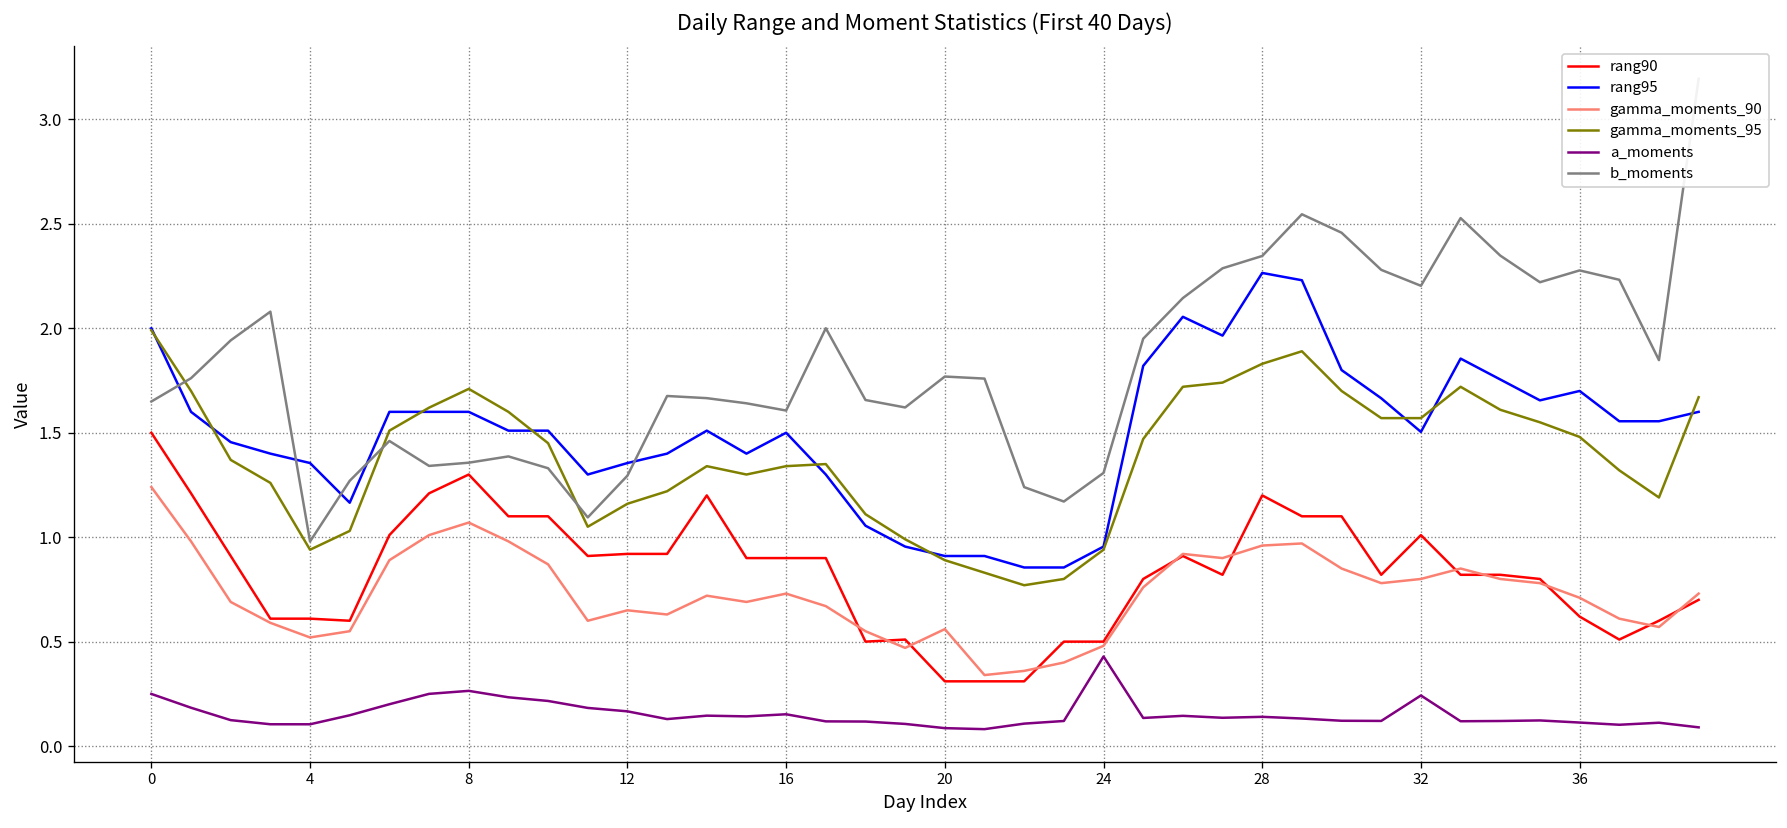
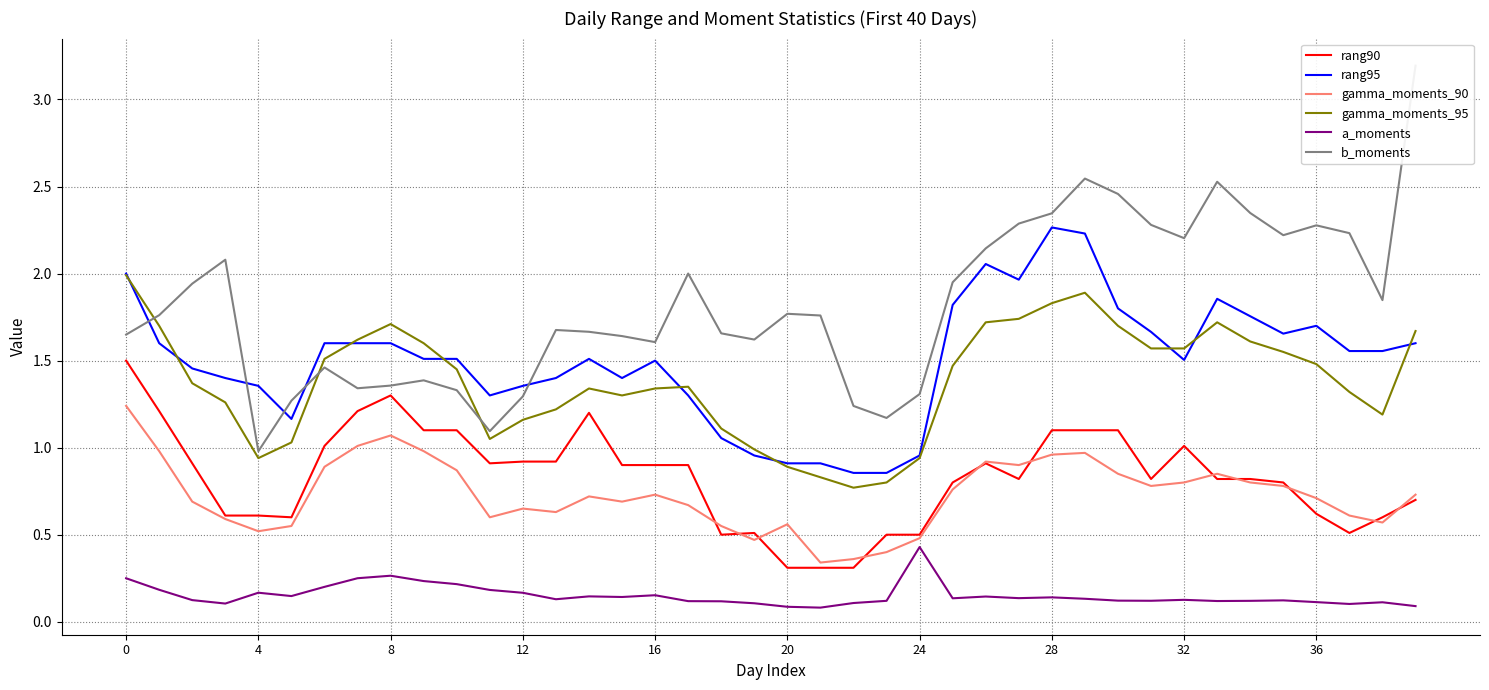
  {
    "rang90": {
      "0": 1.5,
      "4": 0.6,
      "8": 1.3,
      "12": 0.92,
      "16": 0.9,
      "20": 0.3,
      "24": 0.5,
-     "28": 1.2,
+     "28": 1.1,
      "32": 1.0,
      "36": 0.62
    },
    "rang95": {
      "4": 1.36,
      "8": 1.60,
      "12": 1.36,
      "16": 1.50,
      "20": 0.91,
      "24": 0.96,
      "28": 2.27,
      "32": 1.50,
      "36": 1.70
    },
    "gamma_moments_90": {
      "0": 1.24,
      "4": 0.52,
      "8": 1.07,
      "12": 0.65,
      "16": 0.73,
      "20": 0.56,
      "24": 0.48,
      "28": 0.96,
      "32": 0.80,
      "36": 0.71
    },
    "gamma_moments_95": {
      "4": 0.94,
      "8": 1.71,
      "12": 1.16,
      "16": 1.34,
      "20": 0.89,
      "24": 0.94,
      "28": 1.83,
      "32": 1.57,
      "36": 1.48
    },
    "a_moments": {
      "0": 0.25,
-     "4": 0.10,
+     "4": 0.17,
      "8": 0.26,
      "12": 0.17,
      "16": 0.15,
      "20": 0.09,
      "24": 0.43,
      "28": 0.14,
-     "32": 0.24,
+     "32": 0.13,
      "36": 0.11
    },
    "b_moments": {
      "0": 1.65,
      "4": 0.98,
      "8": 1.36,
      "12": 1.29,
      "16": 1.61,
      "20": 1.77,
      "24": 1.31,
      "28": 2.35,
      "32": 2.20,
      "36": 2.28
    }
  }
